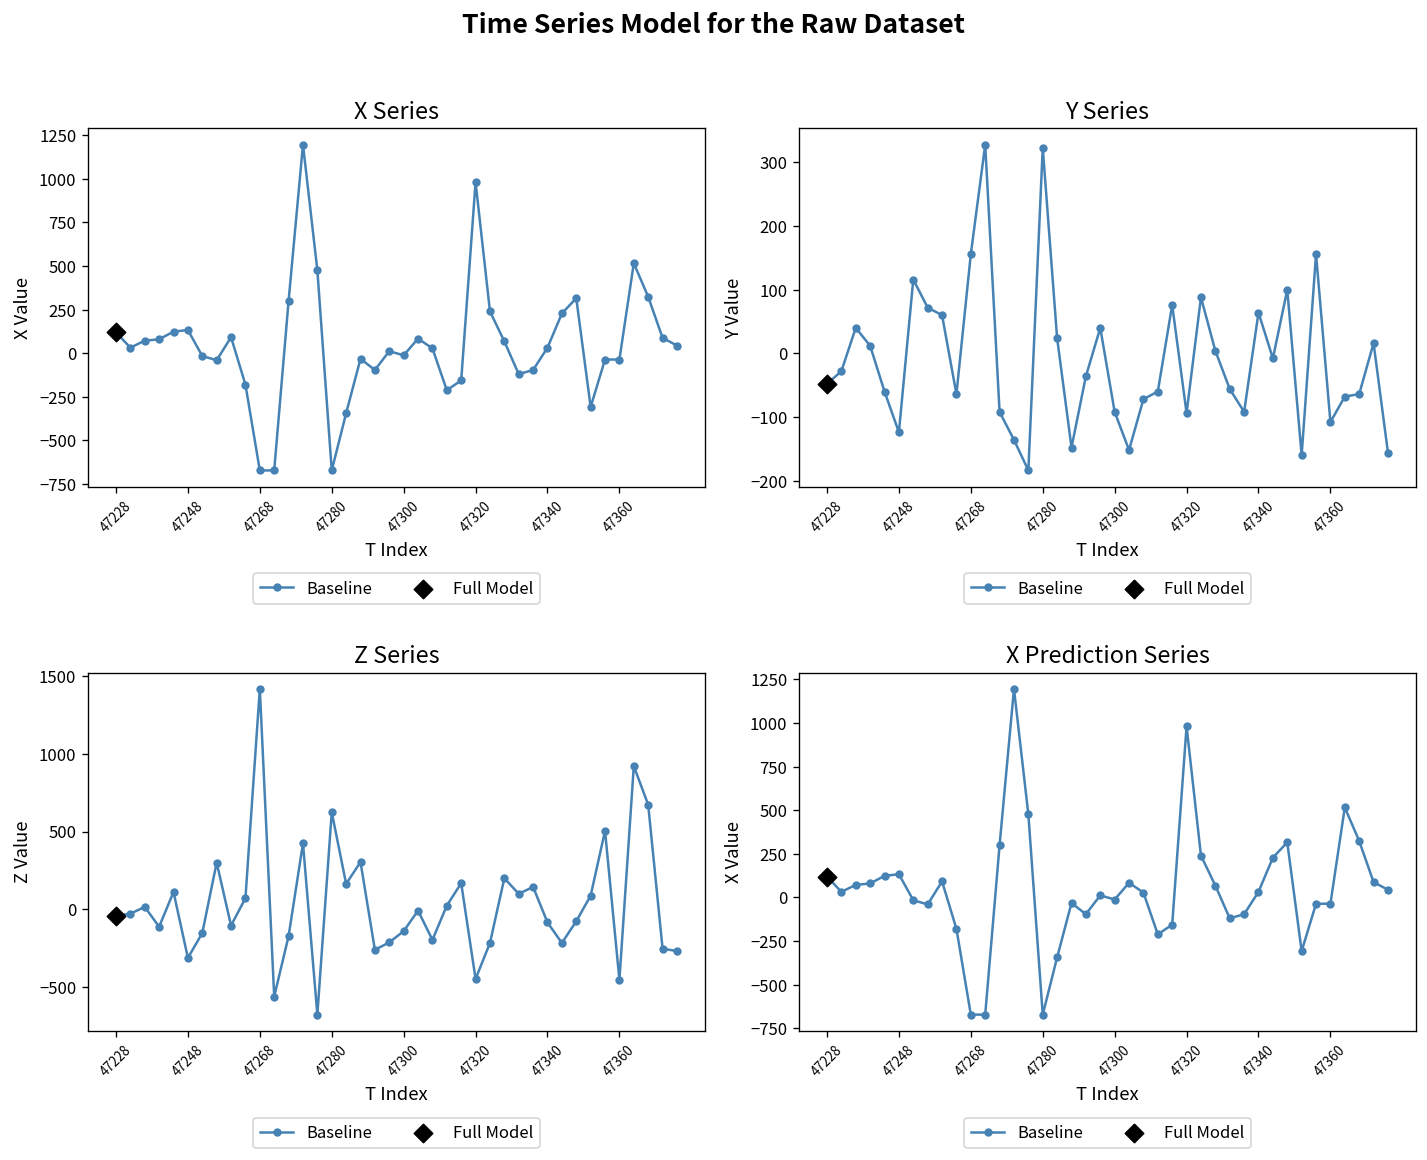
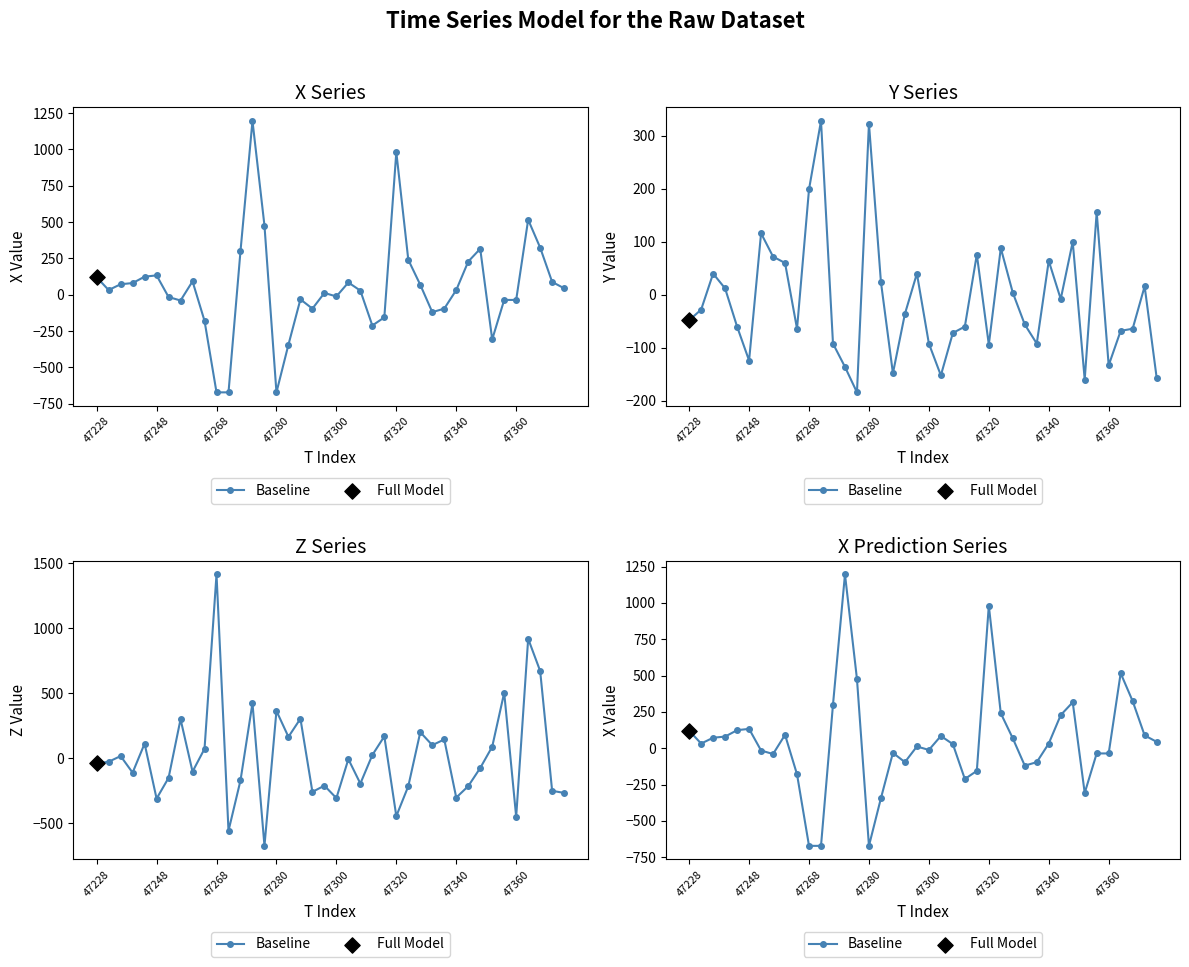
  {
    "X Series": {
      "Baseline": {
        "47248": 130,
        "47268": -670,
        "47280": -670,
        "47300": -10,
        "47320": 980,
        "47340": 30,
        "47360": -40
      }
    },
    "Y Series": {
      "Baseline": {
        "47248": -120,
-       "47268": 160,
+       "47268": 200,
        "47280": 320,
        "47300": -90,
        "47320": -90,
        "47340": 60,
-       "47360": -110
+       "47360": -130
      }
    },
    "Z Series": {
      "Baseline": {
        "47248": -310,
        "47268": 1420,
-       "47280": 620,
-       "47300": -140,
+       "47280": 360,
+       "47300": -310,
        "47320": -450,
-       "47340": -80,
+       "47340": -300,
        "47360": -450
      }
    },
    "X Prediction Series": {
      "Baseline": {
        "47248": 130,
        "47268": -670,
        "47280": -670,
        "47300": -10,
        "47320": 980,
        "47340": 30,
        "47360": -40
      }
    }
  }
